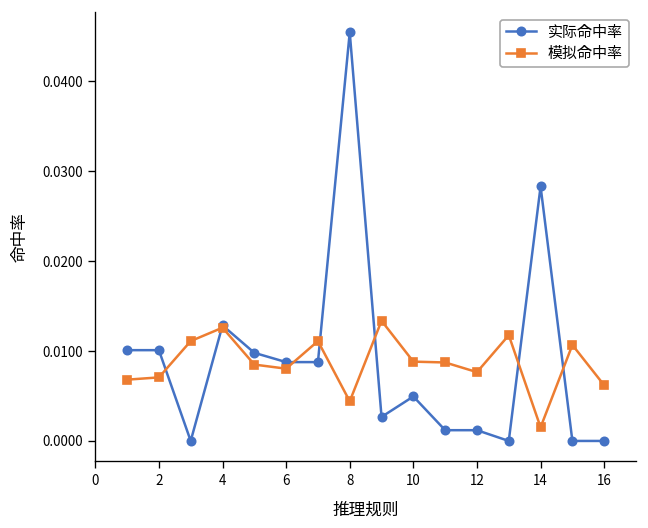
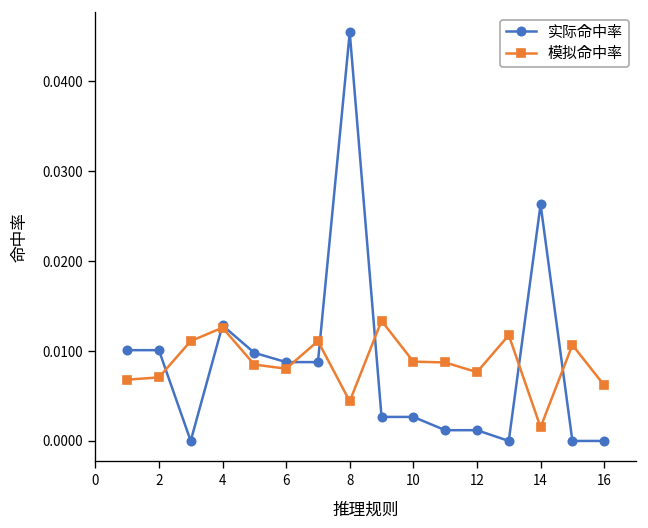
  {
    "实际命中率": {
      "2": 0.010,
      "6": 0.009,
      "8": 0.045,
-     "10": 0.005,
+     "10": 0.003,
      "12": 0.001,
-     "14": 0.028,
+     "14": 0.026,
      "16": 0.000
    },
    "模拟命中率": {
      "2": 0.007,
      "6": 0.008,
      "8": 0.004,
      "10": 0.009,
      "12": 0.008,
      "14": 0.002,
      "16": 0.006
    }
  }
